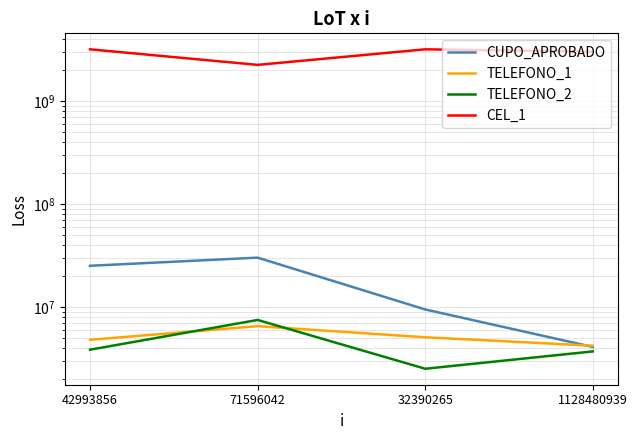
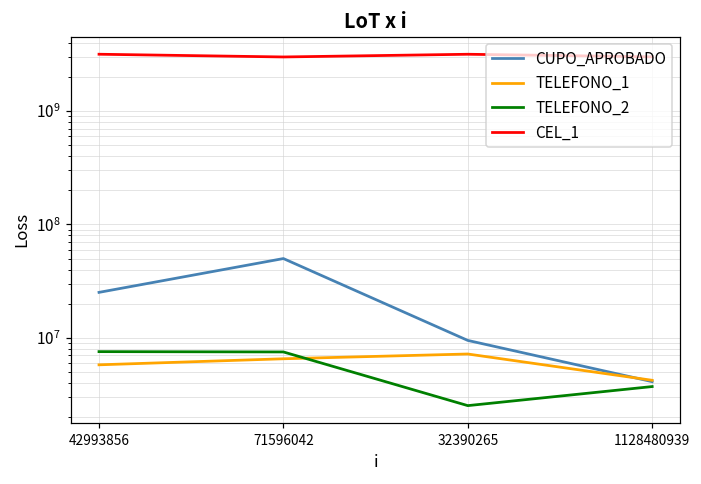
  {
    "CUPO_APROBADO": {
      "42993856": 25000000,
-     "71596042": 30000000,
+     "71596042": 50000000,
      "32390265": 9000000
    },
    "TELEFONO_1": {
-     "42993856": 5000000,
+     "42993856": 6000000,
      "71596042": 7000000,
-     "32390265": 5000000
+     "32390265": 7000000
    },
    "TELEFONO_2": {
-     "42993856": 3900000,
+     "42993856": 8000000,
      "71596042": 7000000,
      "32390265": 2500000,
      "1128480939": 3700000
    },
    "CEL_1": {
      "42993856": 3200000000,
-     "71596042": 2200000000,
+     "71596042": 3000000000,
      "32390265": 3200000000
    }
  }
